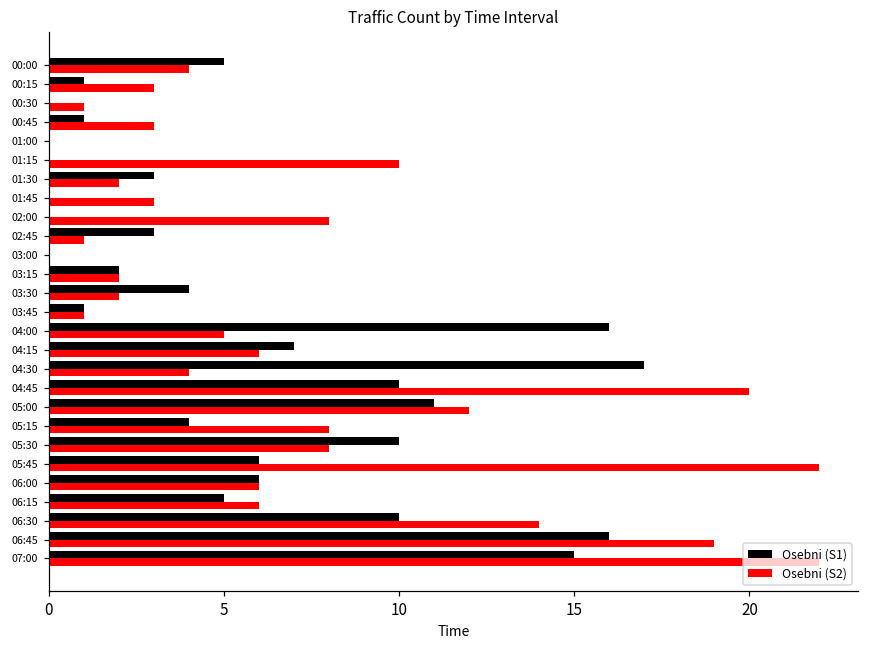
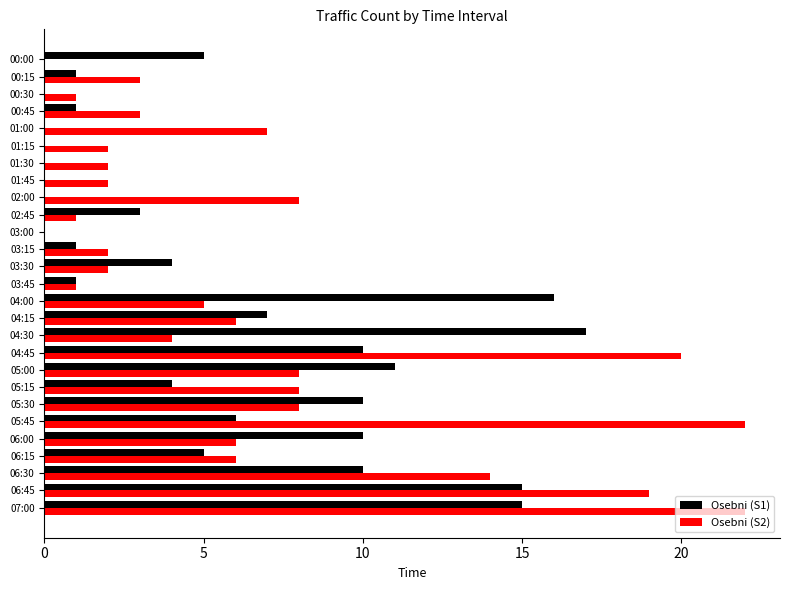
  {
    "Osebni (S1)": {
      "00:00": 5,
      "00:15": 1,
      "00:30": 0,
      "00:45": 1,
      "01:00": 0,
      "01:15": 0,
-     "01:30": 3,
+     "01:30": 0,
      "01:45": 0,
      "02:00": 0,
      "02:45": 3,
      "03:00": 0,
-     "03:15": 2,
+     "03:15": 1,
      "03:30": 4,
      "03:45": 1,
      "04:00": 16,
      "04:15": 7,
      "04:30": 17,
      "04:45": 10,
      "05:00": 11,
      "05:15": 4,
      "05:30": 10,
      "05:45": 6,
-     "06:00": 6,
+     "06:00": 10,
      "06:15": 5,
      "06:30": 10,
-     "06:45": 16,
+     "06:45": 15,
      "07:00": 15
    },
    "Osebni (S2)": {
-     "00:00": 4,
+     "00:00": 0,
      "00:15": 3,
      "00:30": 1,
      "00:45": 3,
-     "01:00": 0,
-     "01:15": 10,
+     "01:00": 7,
+     "01:15": 2,
      "01:30": 2,
-     "01:45": 3,
+     "01:45": 2,
      "02:00": 8,
      "02:45": 1,
      "03:00": 0,
      "03:15": 2,
      "03:30": 2,
      "03:45": 1,
      "04:00": 5,
      "04:15": 6,
      "04:30": 4,
      "04:45": 20,
-     "05:00": 12,
+     "05:00": 8,
      "05:15": 8,
      "05:30": 8,
      "05:45": 22,
      "06:00": 6,
      "06:15": 6,
      "06:30": 14,
      "06:45": 19
    }
  }
